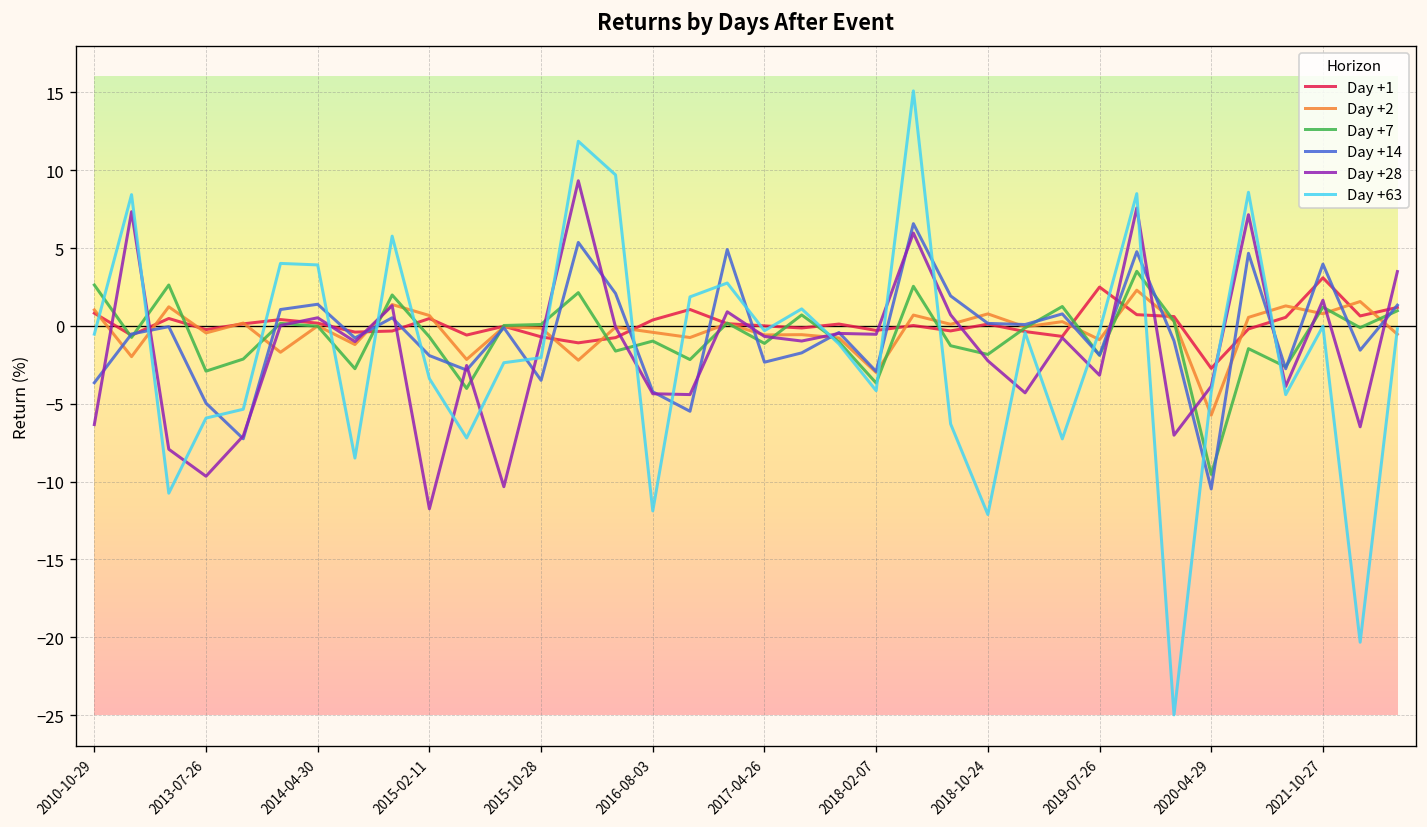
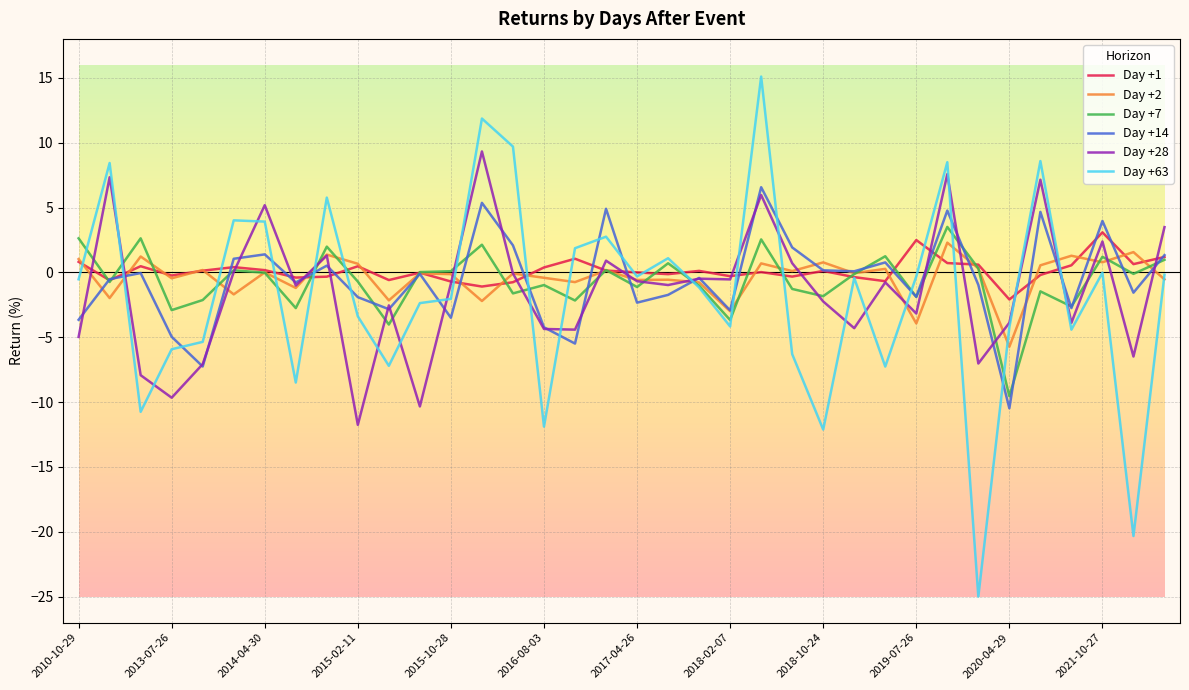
  {
    "Day +1": {
      "2010-10-29": 0.8,
      "2013-07-26": -0.2,
      "2016-08-03": 0.4,
      "2017-04-26": 0.0,
      "2018-02-07": -0.3,
      "2019-07-26": 2.5,
-     "2020-04-29": -2.7,
+     "2020-04-29": -2.1,
      "2021-10-27": 3.1
    },
    "Day +2": {
      "2010-10-29": 1.0,
      "2013-07-26": -0.5,
      "2015-10-28": -0.1,
      "2016-08-03": -0.4,
      "2018-10-24": 0.8,
-     "2019-07-26": -0.9,
+     "2019-07-26": -3.9,
      "2020-04-29": -5.7,
      "2021-10-27": 0.8
    },
    "Day +7": {
      "2010-10-29": 2.6,
      "2013-07-26": -2.9,
      "2015-02-11": -0.7,
      "2015-10-28": 0.1,
      "2016-08-03": -1.0,
      "2017-04-26": -1.1,
      "2018-02-07": -3.7,
      "2018-10-24": -1.8,
      "2020-04-29": -9.5,
      "2021-10-27": 1.2
    },
    "Day +14": {
      "2010-10-29": -3.7,
      "2013-07-26": -5.0,
      "2014-04-30": 1.4,
      "2015-02-11": -1.9,
      "2015-10-28": -3.5,
      "2017-04-26": -2.3,
      "2020-04-29": -10.5,
      "2021-10-27": 4.0
    },
    "Day +28": {
-     "2010-10-29": -6.3,
+     "2010-10-29": -5.0,
      "2013-07-26": -9.7,
-     "2014-04-30": 0.5,
+     "2014-04-30": 5.2,
      "2015-02-11": -11.8,
      "2018-02-07": -0.5,
      "2018-10-24": -2.2,
      "2019-07-26": -3.2,
      "2020-04-29": -3.9,
-     "2021-10-27": 1.6
+     "2021-10-27": 2.4
    },
    "Day +63": {
      "2010-10-29": -0.5,
      "2013-07-26": -5.9,
      "2014-04-30": 3.9,
      "2015-02-11": -3.4,
      "2015-10-28": -2.0,
      "2016-08-03": -11.9,
      "2017-04-26": -0.3,
      "2018-02-07": -4.2,
      "2018-10-24": -12.1,
      "2019-07-26": -0.3,
      "2020-04-29": -4.2,
      "2021-10-27": 0.0
    }
  }
